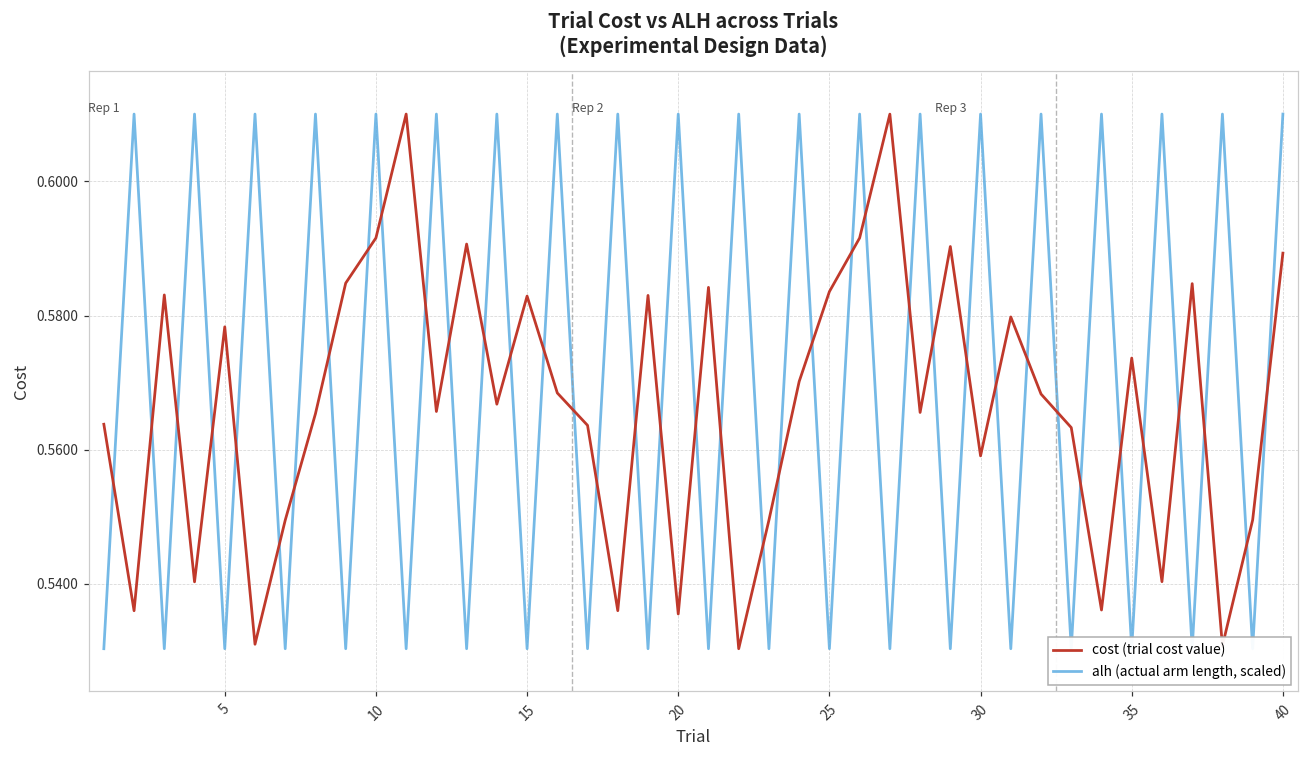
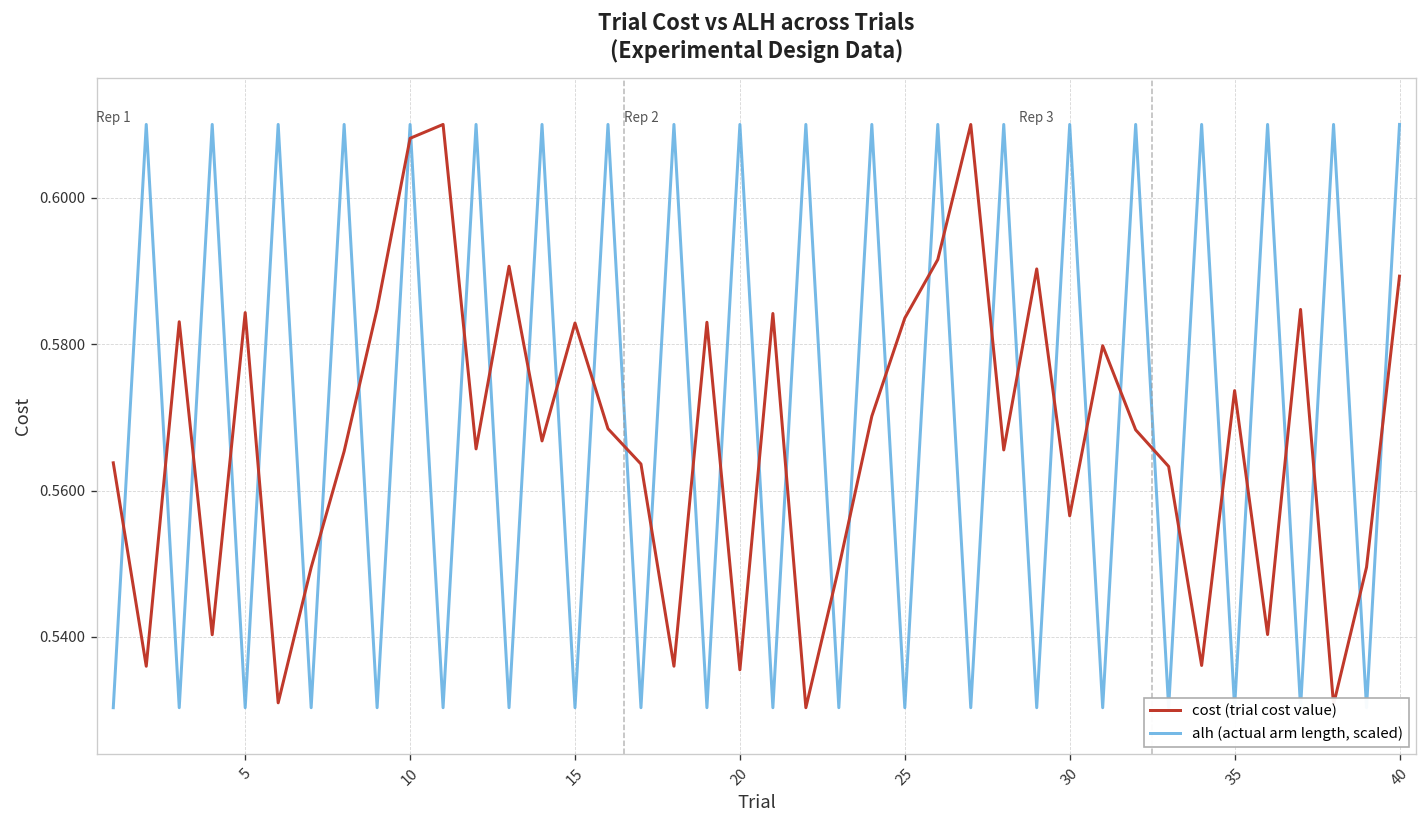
  {
    "cost (trial cost value)": {
-     "5": 0.578,
-     "10": 0.592,
+     "5": 0.584,
+     "10": 0.608,
      "15": 0.583,
      "20": 0.535,
      "25": 0.584,
-     "30": 0.559,
+     "30": 0.557,
      "35": 0.574,
      "40": 0.589
    },
    "alh (actual arm length, scaled)": {
      "5": 0.530,
      "10": 0.610,
      "15": 0.530,
      "20": 0.610,
      "25": 0.530,
      "40": 0.610
    }
  }
